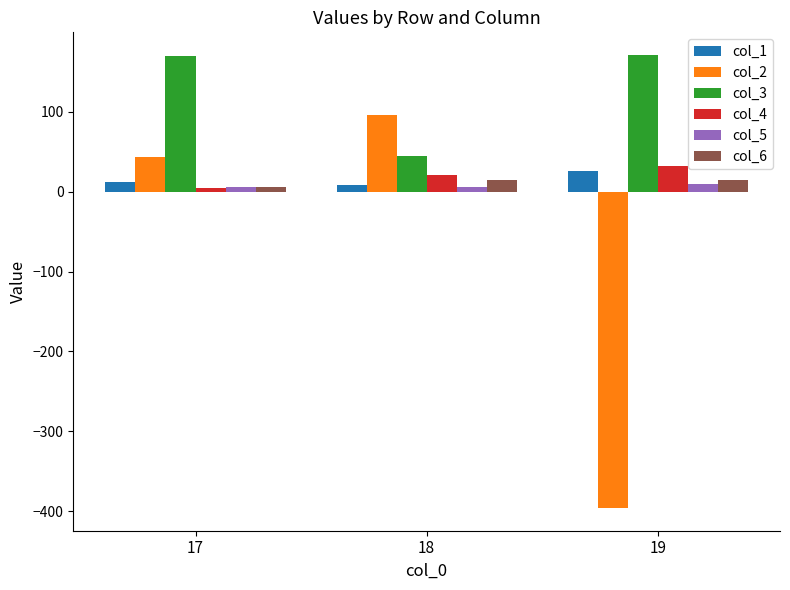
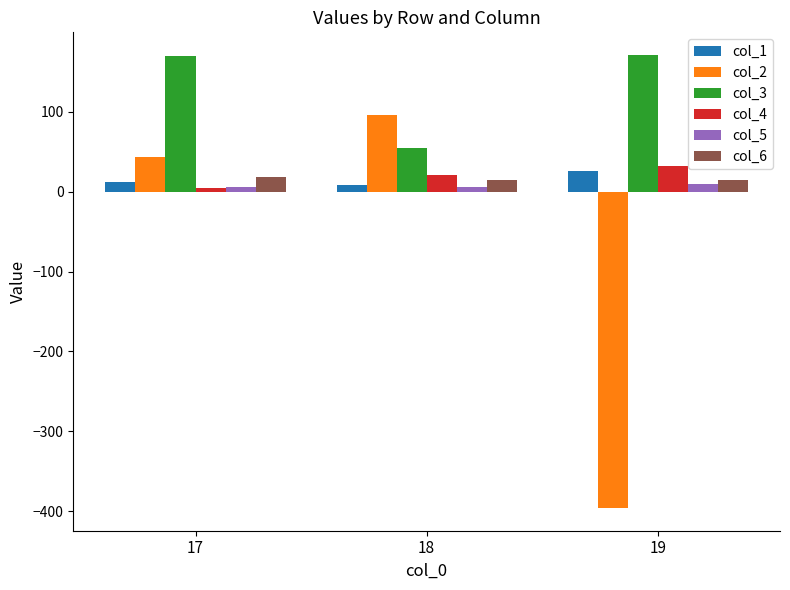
  {
    "col_1": {
      "17": 10,
      "18": 10,
      "19": 30
    },
    "col_2": {
      "17": 40,
      "18": 100,
      "19": -400
    },
    "col_3": {
      "17": 170,
-     "18": 40,
+     "18": 50,
      "19": 170
    },
    "col_4": {
      "17": 0,
      "18": 20,
      "19": 30
    },
    "col_5": {
      "17": 10,
      "18": 10,
      "19": 10
    },
    "col_6": {
-     "17": 10,
+     "17": 20,
      "18": 10,
      "19": 20
    }
  }
